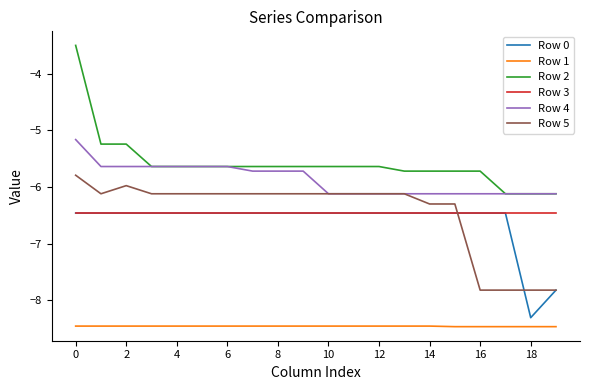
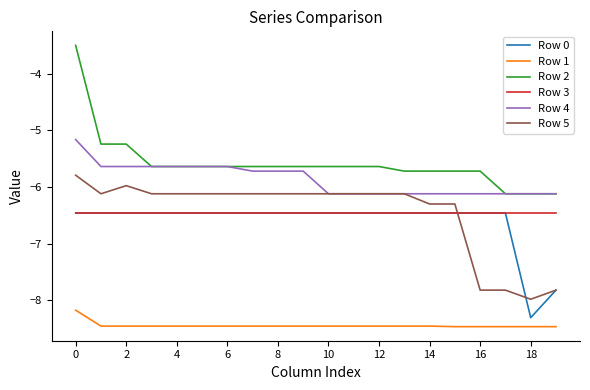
  {
    "Row 0": {
      "18": -8.3
    },
    "Row 1": {
-     "0": -8.5,
+     "0": -8.2,
      "2": -8.5,
      "4": -8.5,
      "6": -8.5,
      "8": -8.5,
      "10": -8.5,
      "12": -8.5,
      "14": -8.5,
      "16": -8.5,
      "18": -8.5
    },
    "Row 2": {
      "0": -3.5,
      "2": -5.2,
      "8": -5.6,
      "10": -5.6,
      "12": -5.6,
      "14": -5.7,
      "16": -5.7
    },
    "Row 3": {
      "18": -6.5
    },
    "Row 4": {
      "0": -5.2,
      "2": -5.6,
      "8": -5.7,
      "14": -6.1,
      "16": -6.1
    },
    "Row 5": {
      "0": -5.8,
      "2": -6.0,
      "4": -6.1,
      "6": -6.1,
      "8": -6.1,
      "14": -6.3,
      "16": -7.8,
-     "18": -7.8
+     "18": -8.0
    }
  }
